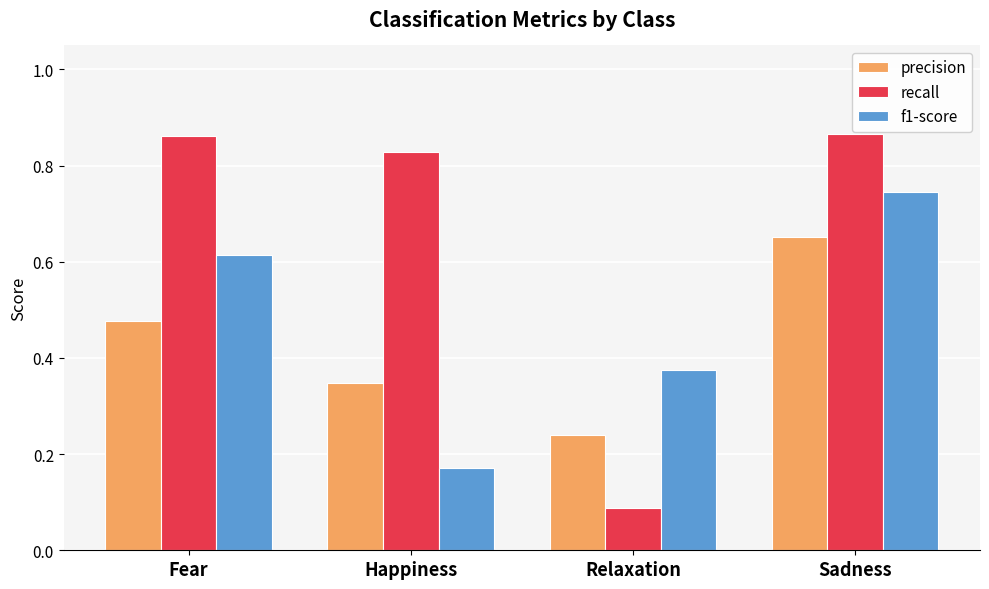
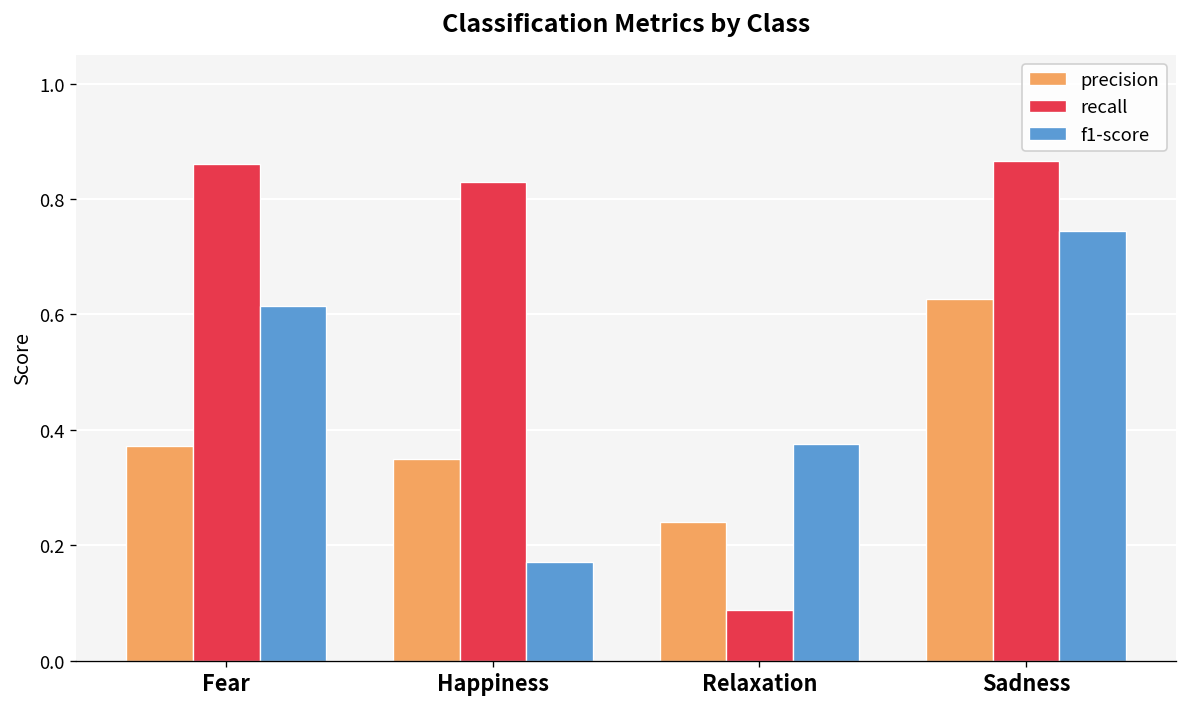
  {
    "precision": {
-     "Fear": 0.48,
+     "Fear": 0.37,
      "Happiness": 0.35,
      "Relaxation": 0.24,
-     "Sadness": 0.65
+     "Sadness": 0.63
    },
    "recall": {
      "Fear": 0.86,
      "Happiness": 0.83,
      "Relaxation": 0.09,
      "Sadness": 0.87
    },
    "f1-score": {
      "Fear": 0.61,
      "Happiness": 0.17,
      "Relaxation": 0.37,
      "Sadness": 0.74
    }
  }
